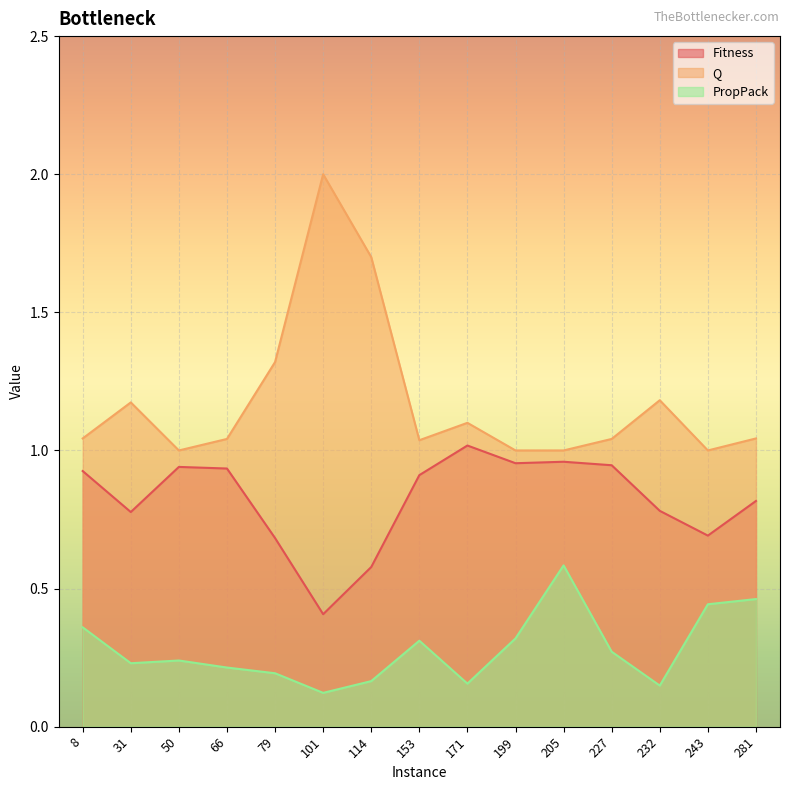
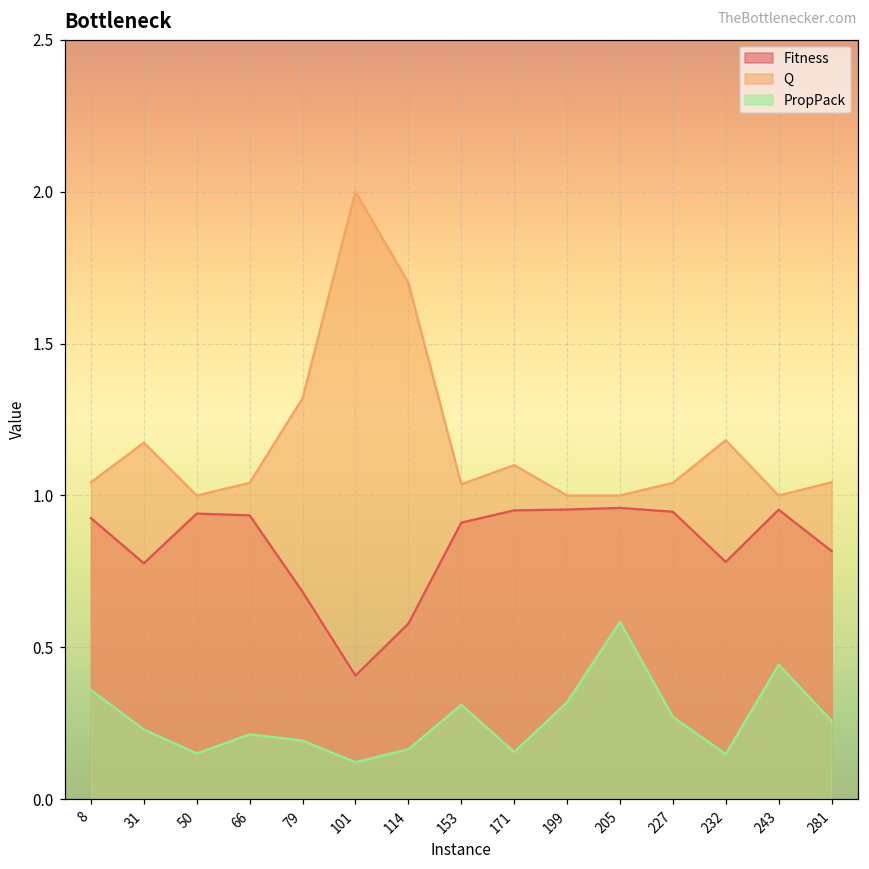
  {
    "Fitness": {
      "8": 0.93,
      "31": 0.78,
      "50": 0.94,
      "66": 0.93,
      "79": 0.68,
      "101": 0.41,
      "114": 0.58,
      "153": 0.91,
-     "171": 1.02,
+     "171": 0.95,
      "199": 0.95,
      "205": 0.96,
      "227": 0.95,
      "232": 0.78,
-     "243": 0.69,
+     "243": 0.95,
      "281": 0.82
    },
    "Q": {
      "8": 1.04,
      "31": 1.17,
      "50": 1.00,
      "66": 1.04,
      "79": 1.32,
      "101": 2.00,
      "114": 1.70,
      "153": 1.04,
      "171": 1.10,
      "199": 1.00,
      "205": 1.00,
      "227": 1.04,
      "232": 1.18,
      "243": 1.00,
      "281": 1.04
    },
    "PropPack": {
      "8": 0.36,
      "31": 0.23,
-     "50": 0.24,
+     "50": 0.15,
      "66": 0.21,
      "79": 0.19,
      "101": 0.12,
      "114": 0.16,
      "153": 0.31,
      "171": 0.16,
      "199": 0.32,
      "205": 0.58,
      "227": 0.27,
      "232": 0.15,
      "243": 0.44,
-     "281": 0.46
+     "281": 0.26
    }
  }
